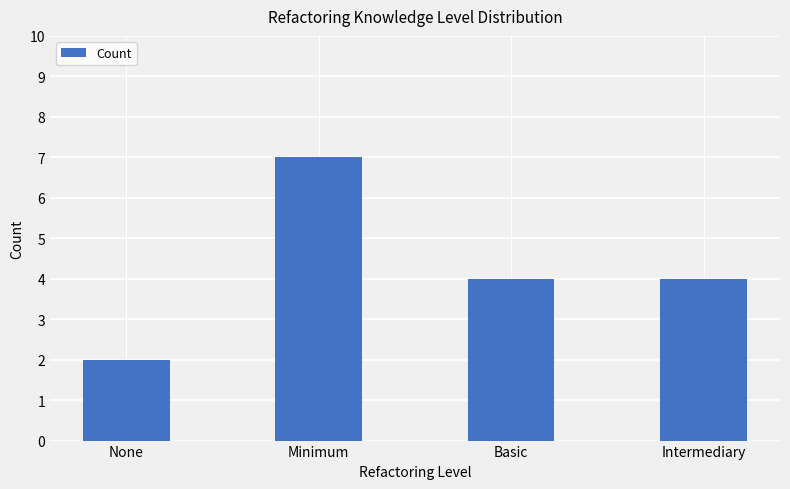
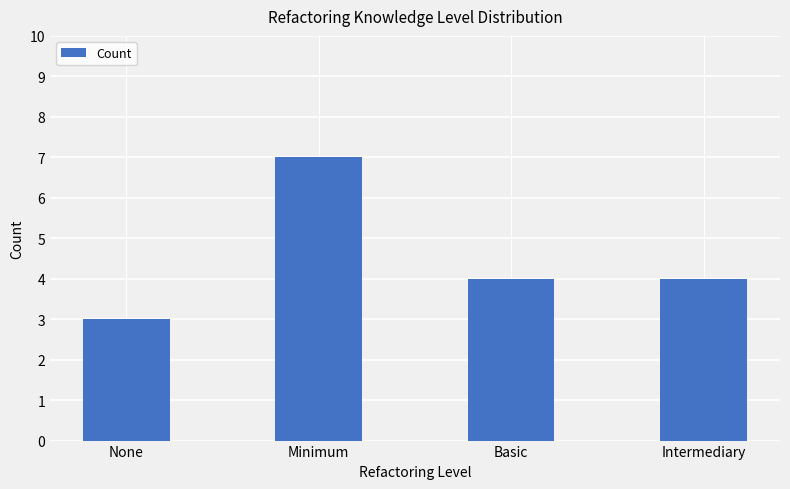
  {
-   "None": 2,
+   "None": 3,
    "Minimum": 7,
    "Basic": 4,
    "Intermediary": 4
  }
